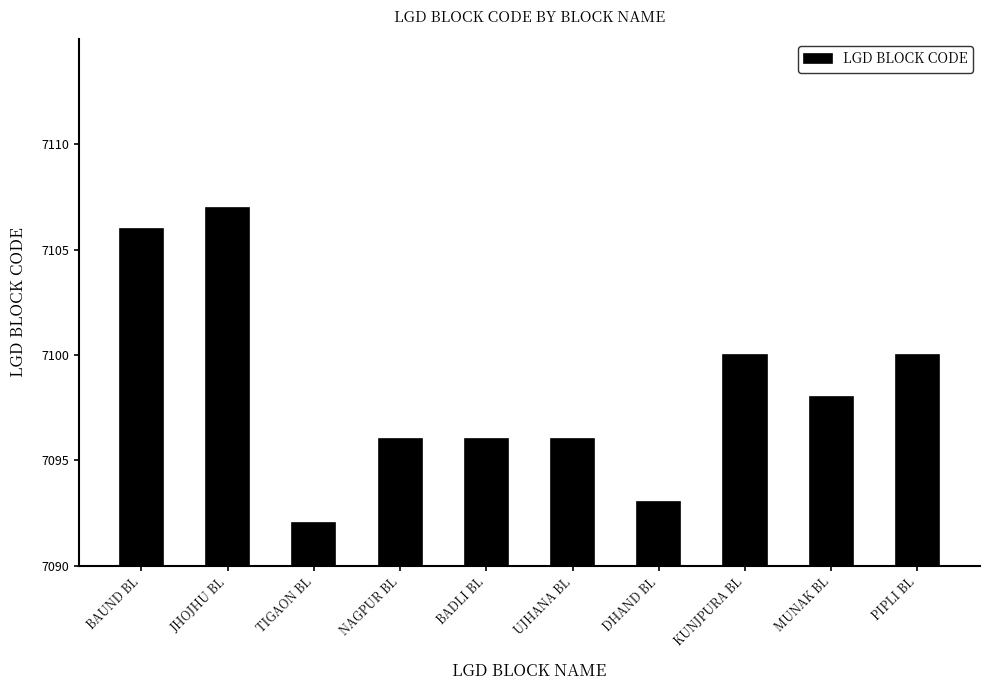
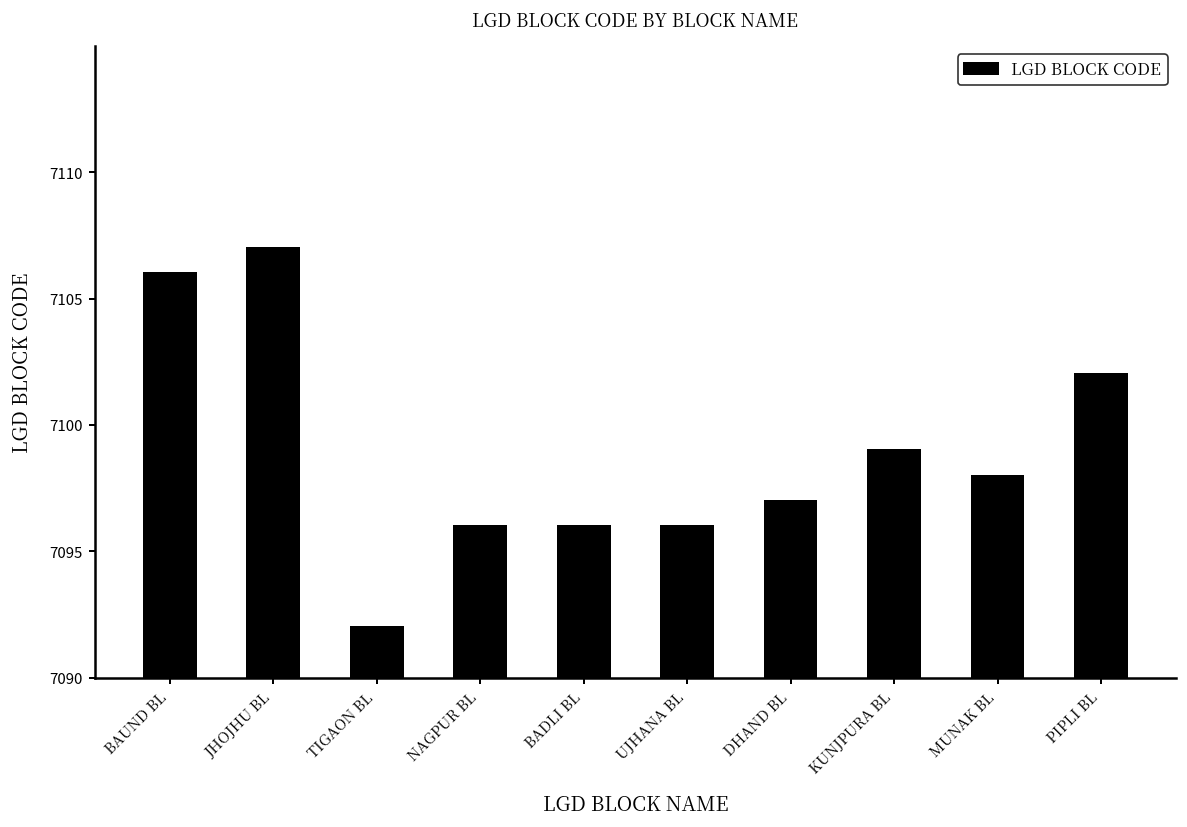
  {
    "BAUND BL": 7106,
    "JHOJHU BL": 7107,
    "TIGAON BL": 7092,
    "NAGPUR BL": 7096,
    "BADLI BL": 7096,
    "UJHANA BL": 7096,
-   "DHAND BL": 7093,
-   "KUNJPURA BL": 7100,
+   "DHAND BL": 7097,
+   "KUNJPURA BL": 7099,
    "MUNAK BL": 7098,
-   "PIPLI BL": 7100
+   "PIPLI BL": 7102
  }
